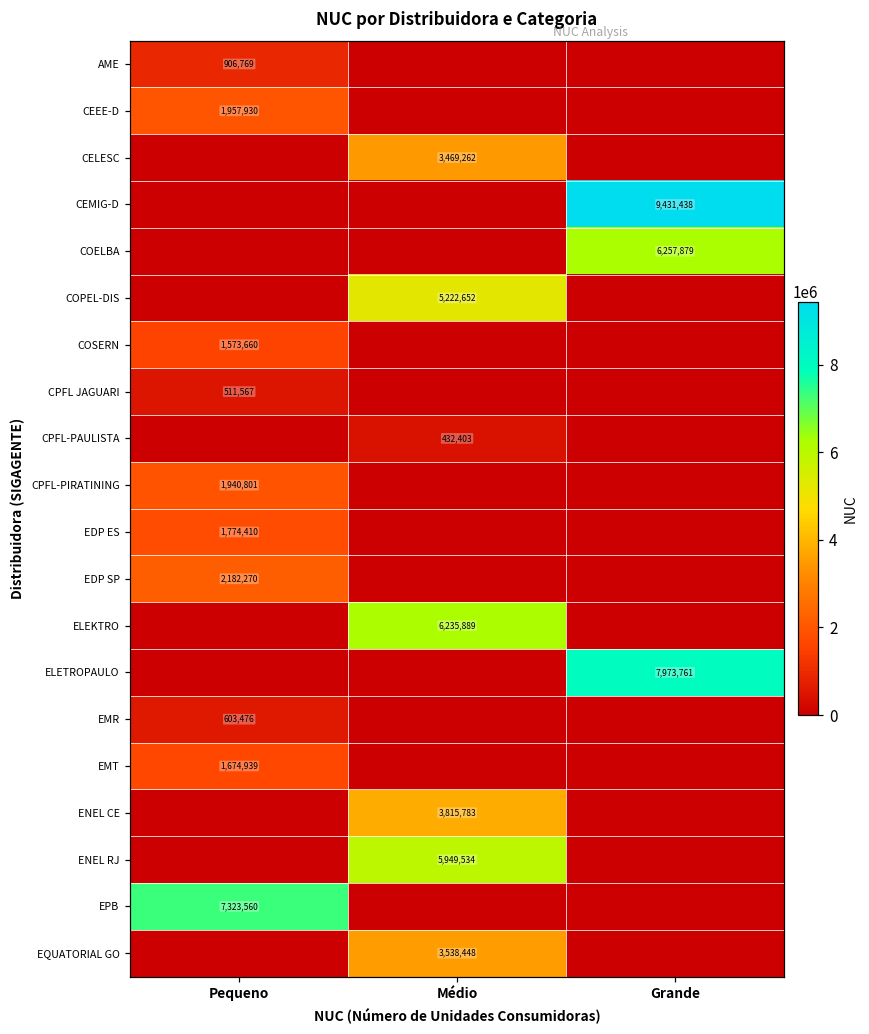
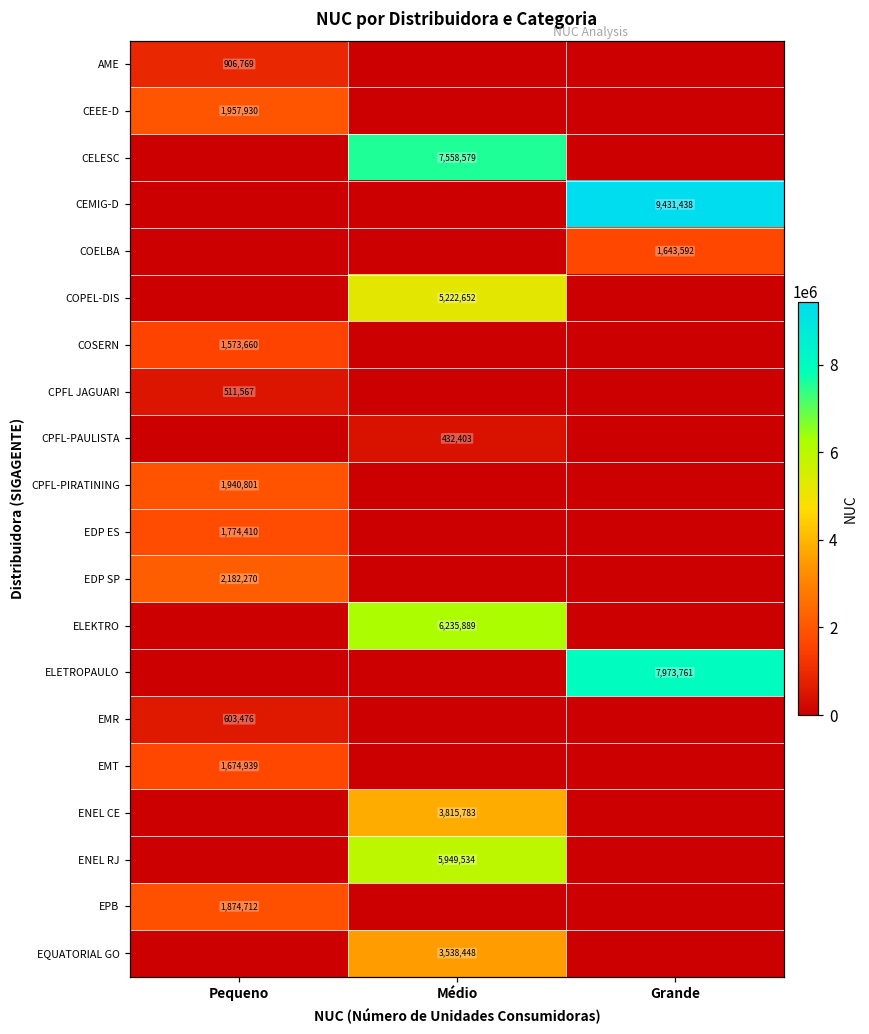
  {
    "CELESC": {
-     "Médio": "3,469,262"
+     "Médio": "7,558,579"
    },
    "COELBA": {
-     "Grande": "6,257,879"
+     "Grande": "1,643,592"
    },
    "EPB": {
-     "Pequeno": "7,323,560"
+     "Pequeno": "1,874,712"
    }
  }
